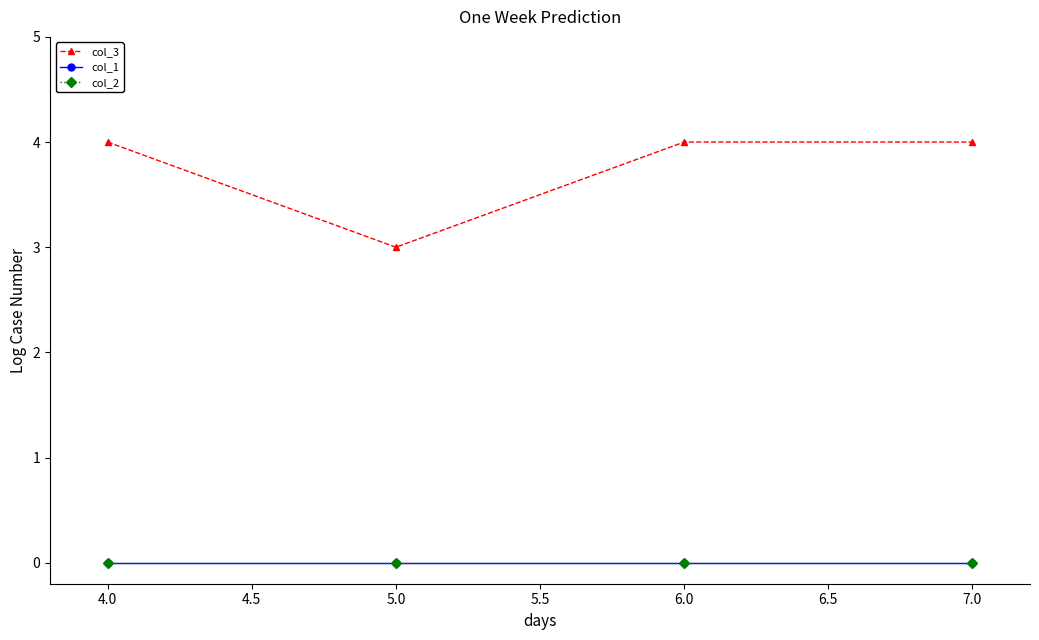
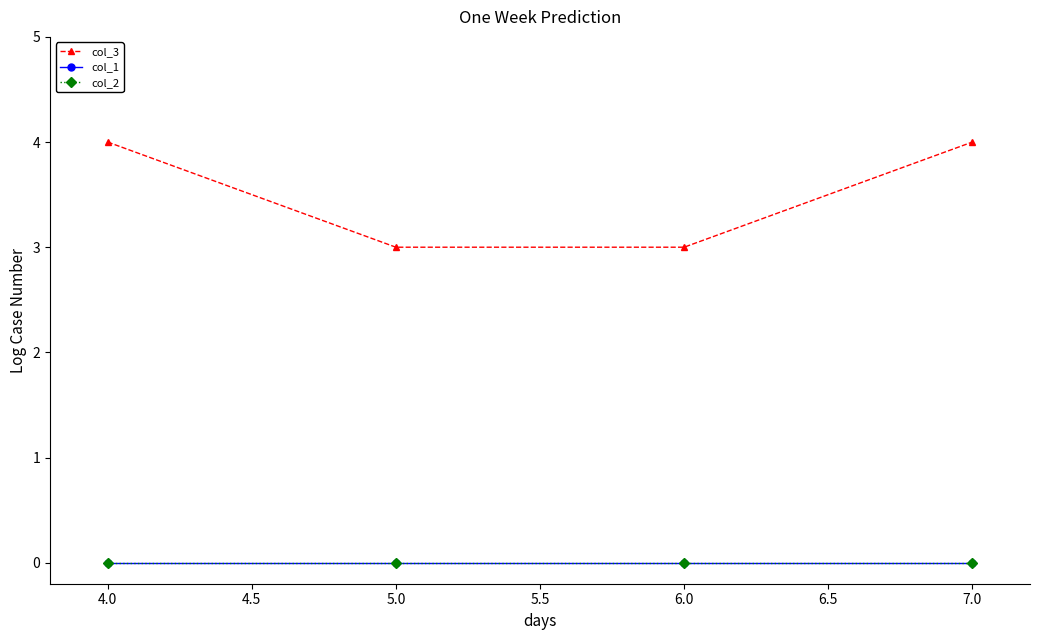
  {
    "col_3": {
      "4.0": 4,
      "5.0": 3,
-     "6.0": 4,
+     "6.0": 3,
      "7.0": 4
    },
    "col_2": {
      "4.0": 0,
      "5.0": 0,
      "6.0": 0,
      "7.0": 0
    }
  }
